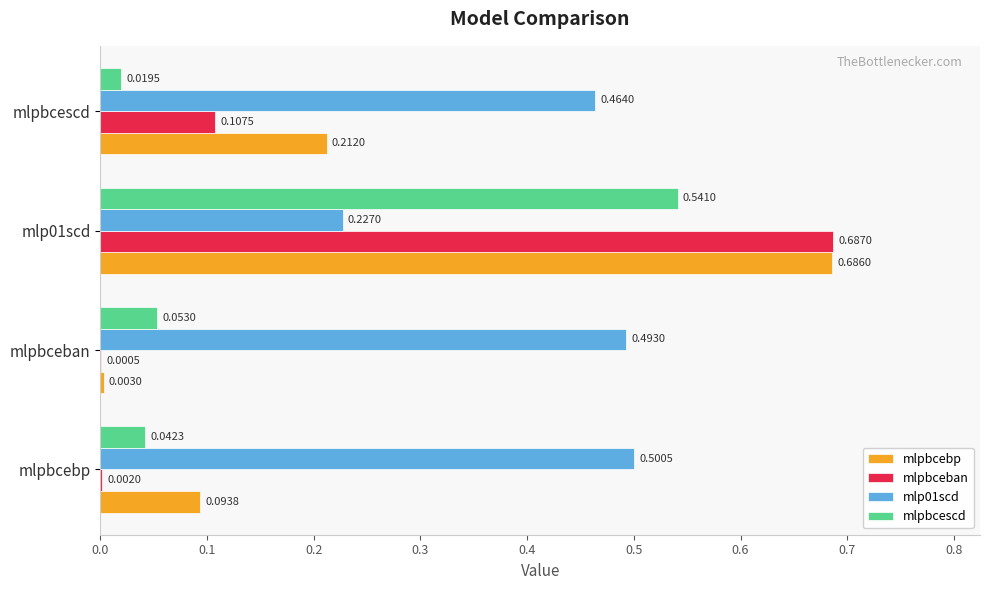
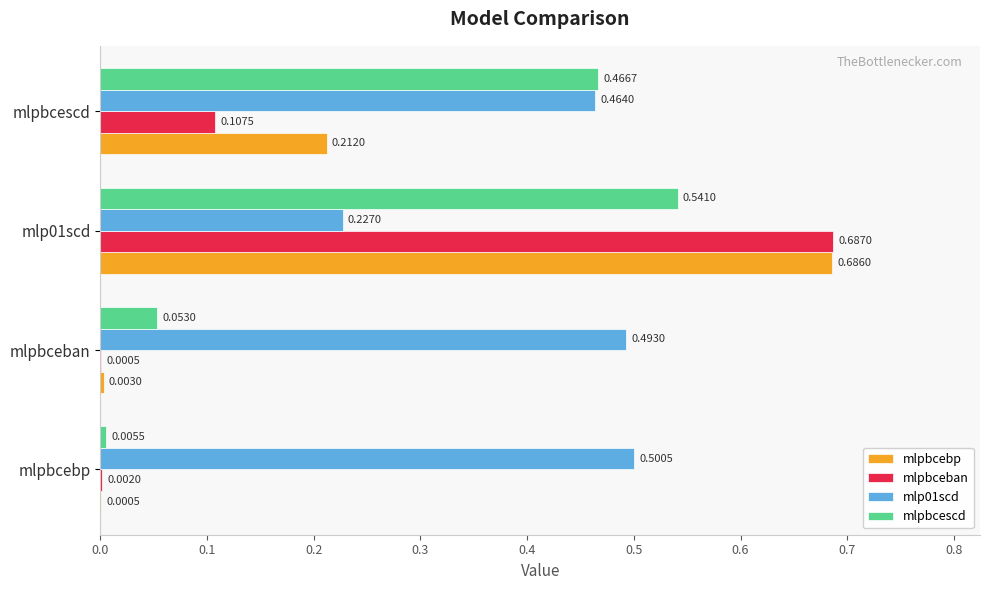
  {
    "mlpbcebp": {
      "mlpbcescd": 0.2120,
      "mlp01scd": 0.6860,
      "mlpbceban": 0.0030,
-     "mlpbcebp": 0.0938
+     "mlpbcebp": 0.0005
    },
    "mlpbceban": {
      "mlpbcescd": 0.1075,
      "mlp01scd": 0.6870,
      "mlpbceban": 0.0005,
      "mlpbcebp": 0.0020
    },
    "mlp01scd": {
      "mlpbcescd": 0.4640,
      "mlp01scd": 0.2270,
      "mlpbceban": 0.4930,
      "mlpbcebp": 0.5005
    },
    "mlpbcescd": {
-     "mlpbcescd": 0.0195,
+     "mlpbcescd": 0.4667,
      "mlp01scd": 0.5410,
      "mlpbceban": 0.0530,
-     "mlpbcebp": 0.0423
+     "mlpbcebp": 0.0055
    }
  }
